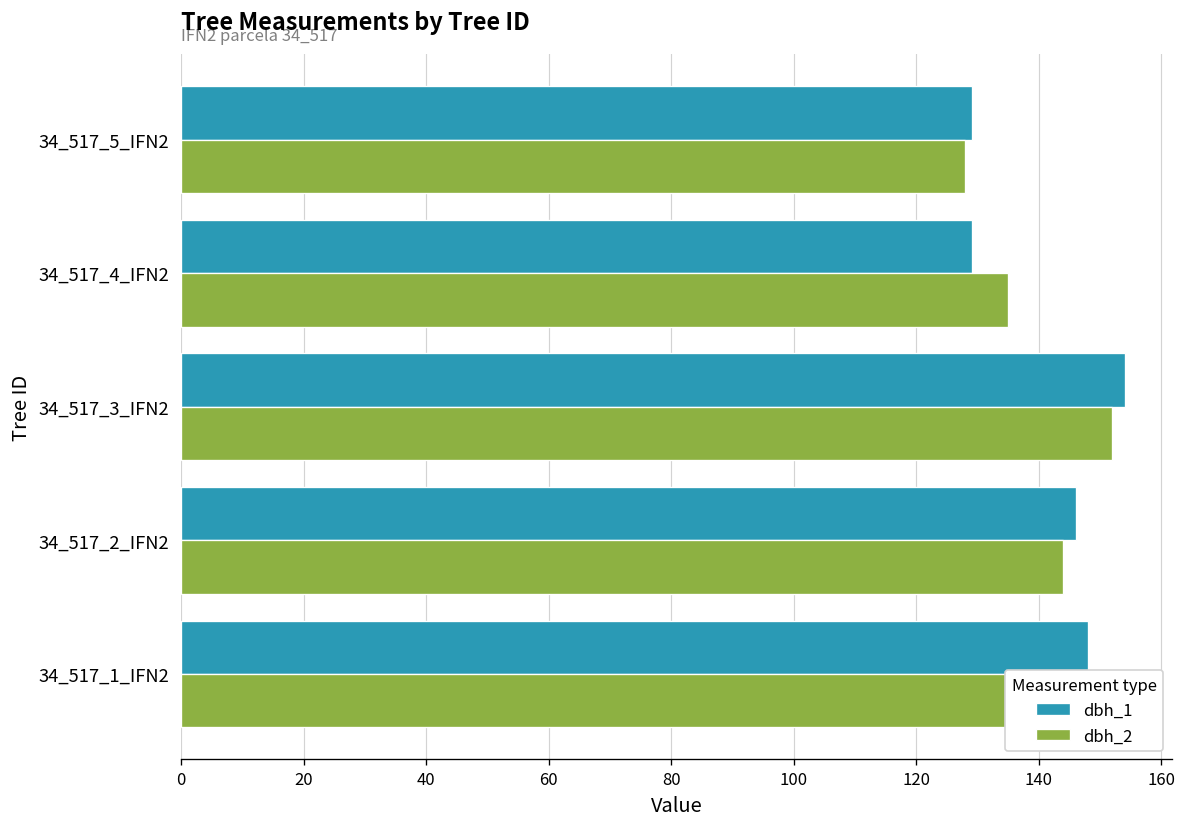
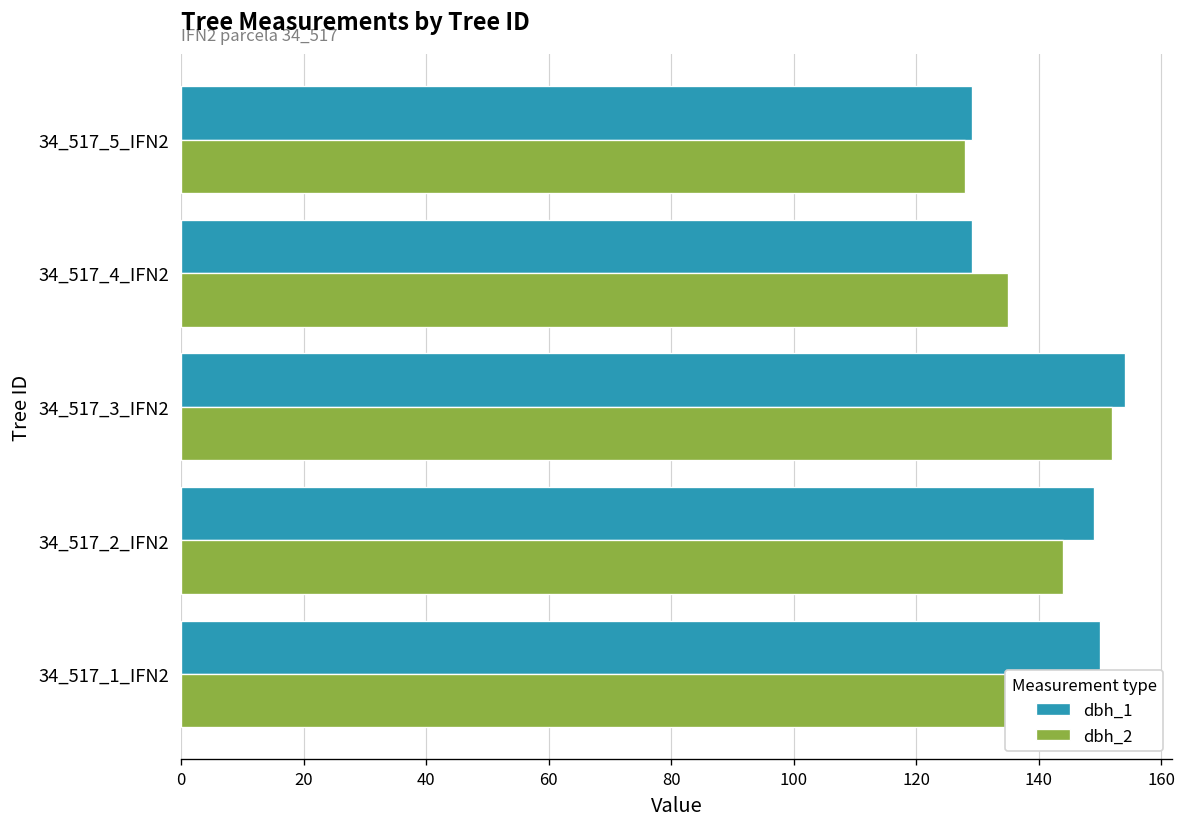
  {
    "dbh_1": {
      "34_517_5_IFN2": 129,
      "34_517_4_IFN2": 129,
      "34_517_3_IFN2": 154,
-     "34_517_2_IFN2": 146,
-     "34_517_1_IFN2": 148
+     "34_517_2_IFN2": 149,
+     "34_517_1_IFN2": 150
    },
    "dbh_2": {
      "34_517_5_IFN2": 128,
      "34_517_4_IFN2": 135,
      "34_517_3_IFN2": 152,
      "34_517_2_IFN2": 144
    }
  }
